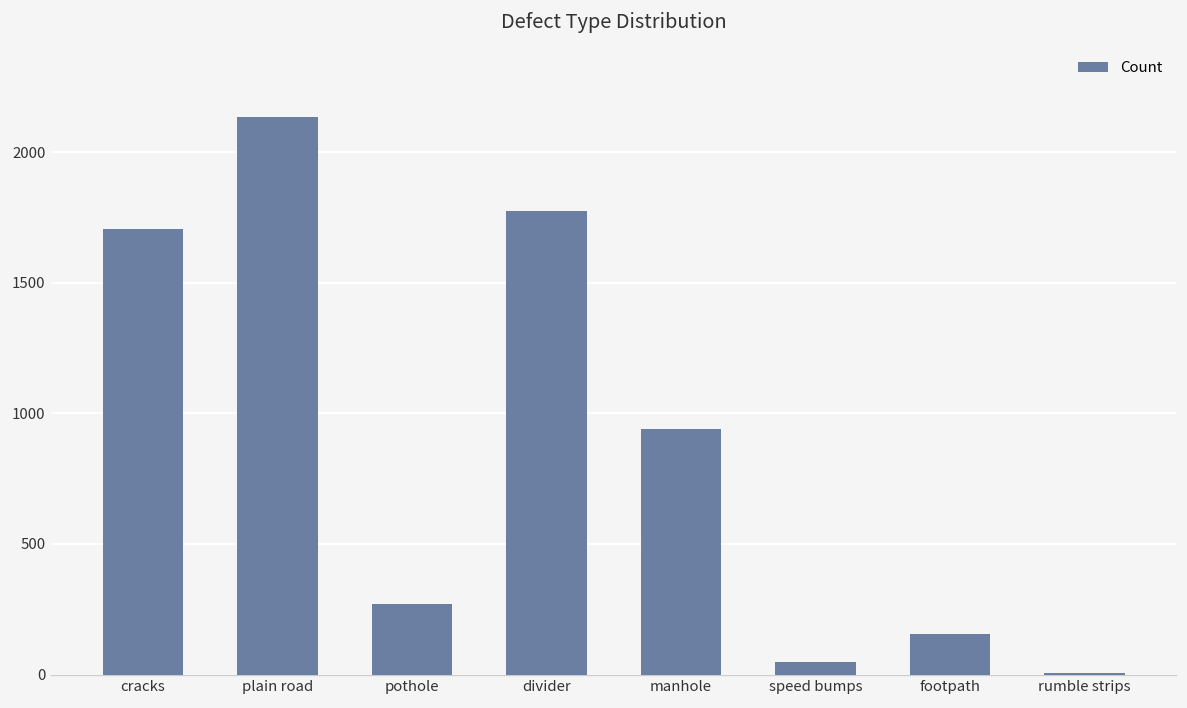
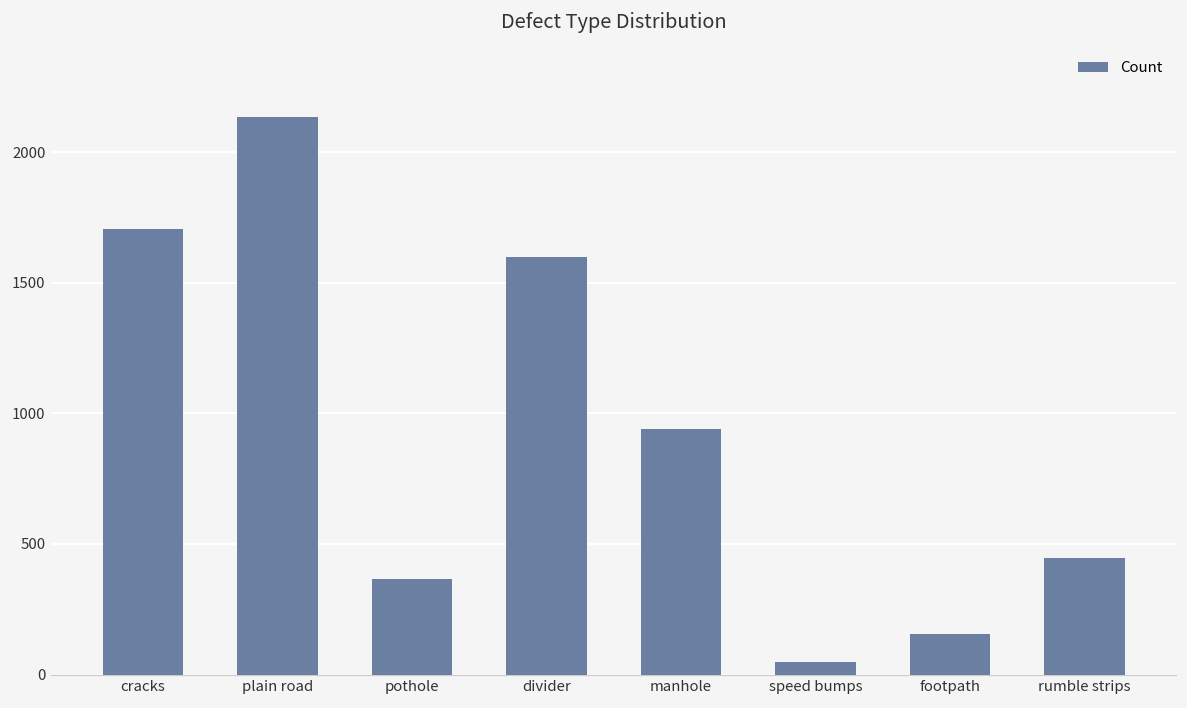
  {
    "cracks": 1710,
    "plain road": 2130,
-   "pothole": 270,
-   "divider": 1780,
+   "pothole": 360,
+   "divider": 1600,
    "manhole": 940,
    "speed bumps": 50,
    "footpath": 160,
-   "rumble strips": 10
+   "rumble strips": 450
  }
